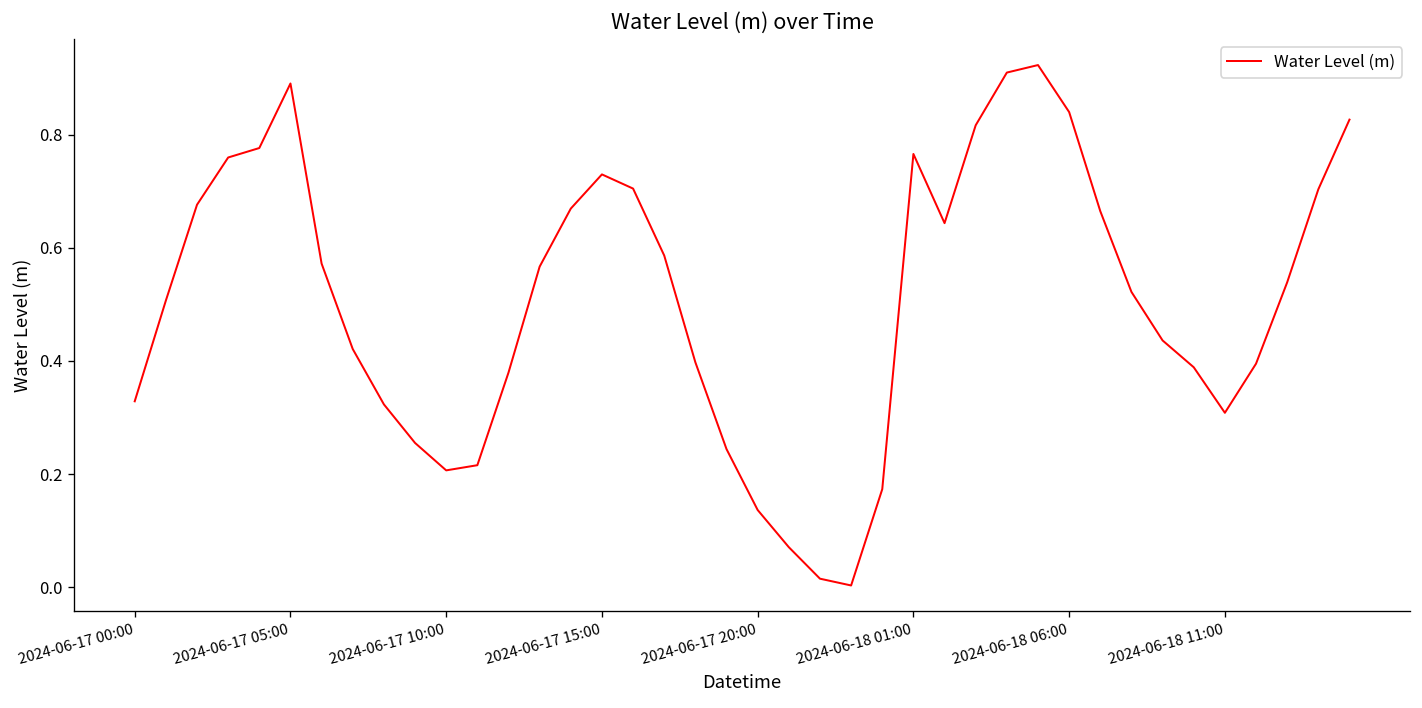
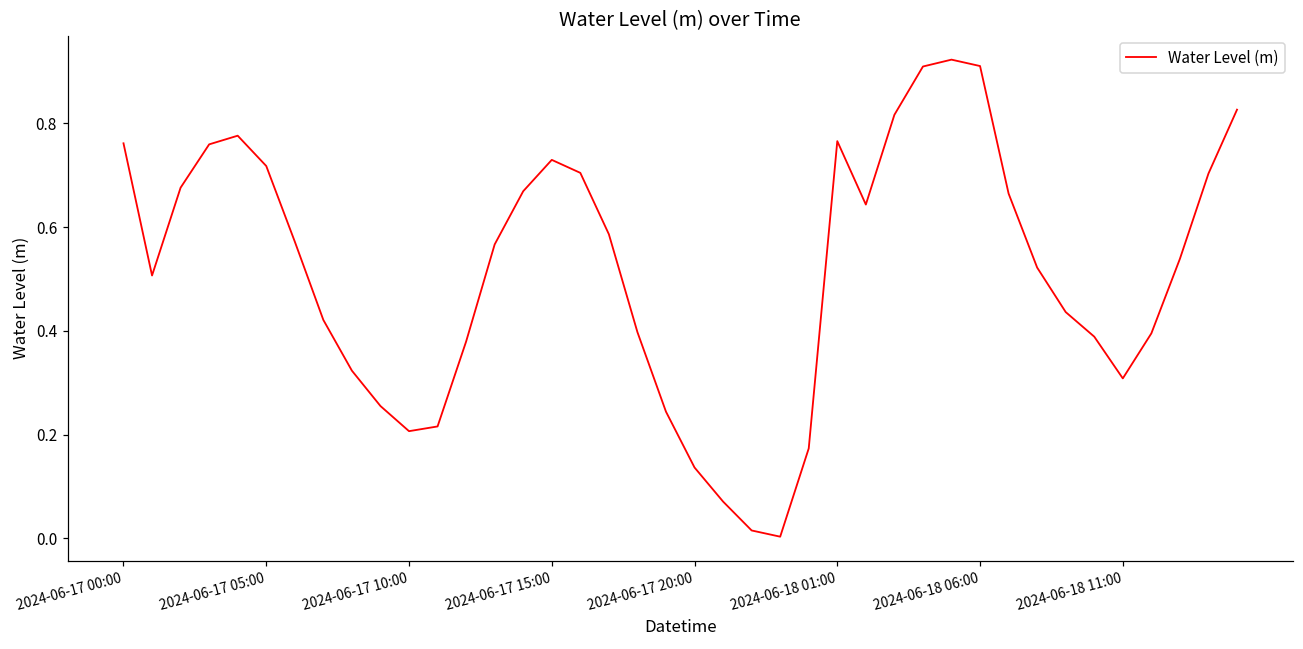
  {
-   "2024-06-17 00:00": 0.33,
-   "2024-06-17 05:00": 0.89,
+   "2024-06-17 00:00": 0.76,
+   "2024-06-17 05:00": 0.72,
    "2024-06-17 10:00": 0.21,
    "2024-06-17 15:00": 0.73,
    "2024-06-17 20:00": 0.14,
    "2024-06-18 01:00": 0.77,
-   "2024-06-18 06:00": 0.84,
+   "2024-06-18 06:00": 0.91,
    "2024-06-18 11:00": 0.31
  }
